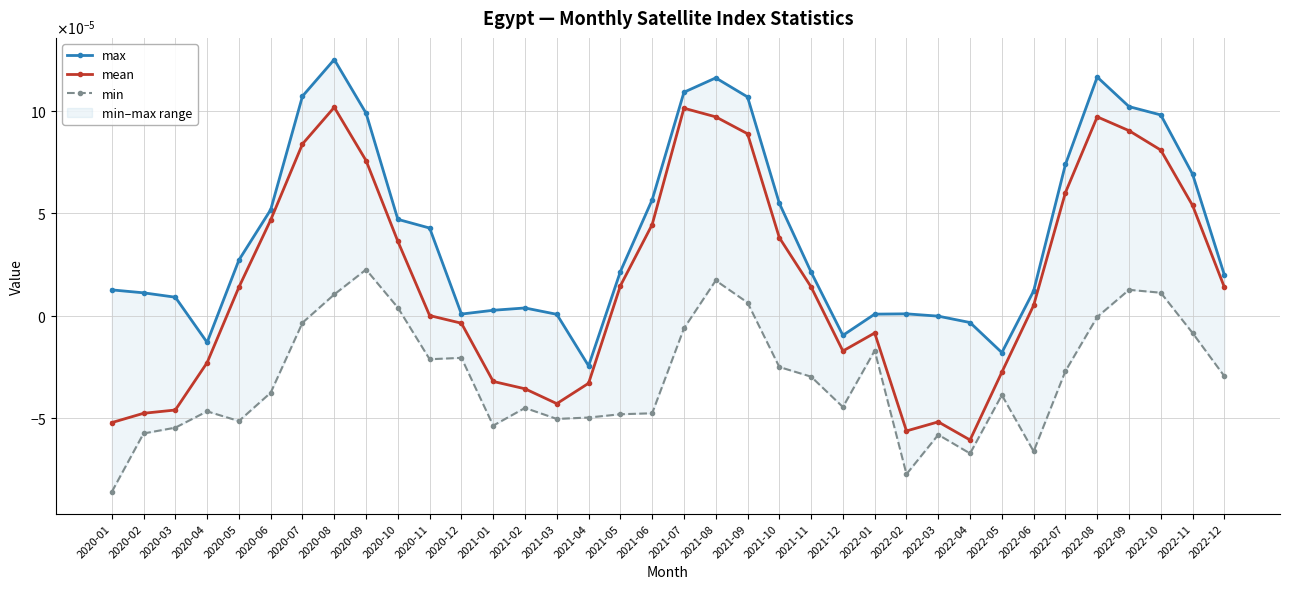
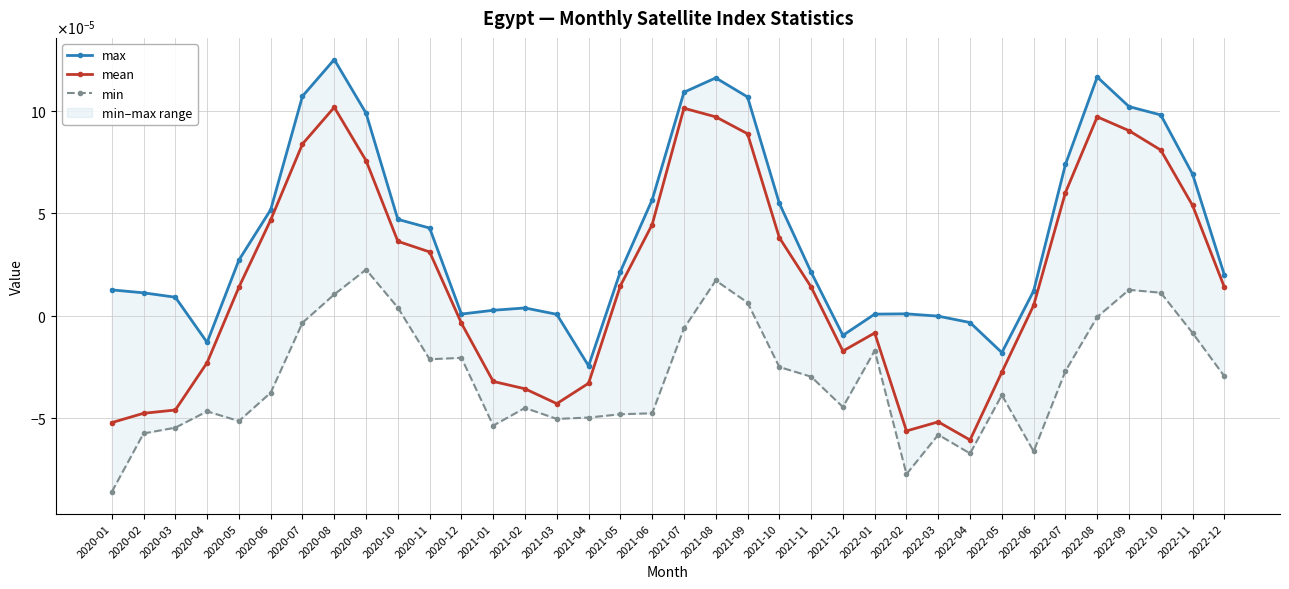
  {
    "min–max range": {
      "2020-01": 0.000013,
      "2020-02": 0.00001,
      "2020-03": 0.00001,
      "2020-04": -0.000013,
      "2020-05": 0.000027,
      "2020-06": 0.000052,
      "2020-07": 0.000107,
      "2020-08": 0.000125,
      "2020-09": 0.00010,
      "2020-10": 0.000047,
      "2020-11": 0.000043,
      "2020-12": 0.00000,
      "2021-01": 0.000003,
      "2021-02": 0.000004,
      "2021-03": 0.00000,
      "2021-04": -0.000025,
      "2021-05": 0.000022,
      "2021-06": 0.000057,
      "2021-07": 0.00011,
      "2021-08": 0.000116,
      "2021-09": 0.000107,
      "2021-10": 0.000055,
      "2021-11": 0.000021,
      "2021-12": -0.00001,
      "2022-01": 0.00000,
      "2022-02": 0.00000,
      "2022-03": 0.00000,
      "2022-04": -0.000003,
      "2022-05": -0.000018,
      "2022-06": 0.000012,
      "2022-07": 0.000074,
      "2022-08": 0.000117,
      "2022-09": 0.000102,
      "2022-10": 0.000098,
      "2022-11": 0.00007,
      "2022-12": 0.00002
    },
    "mean": {
      "2020-01": -0.000052,
      "2020-02": -0.000048,
      "2020-03": -0.000046,
      "2020-04": -0.000023,
      "2020-05": 0.000014,
      "2020-06": 0.000047,
      "2020-07": 0.000084,
      "2020-08": 0.000102,
      "2020-09": 0.000076,
      "2020-10": 0.000036,
-     "2020-11": 0.00000,
+     "2020-11": 0.00003,
      "2020-12": -0.000004,
      "2021-01": -0.000032,
      "2021-02": -0.000036,
      "2021-03": -0.000043,
      "2021-04": -0.000033,
      "2021-05": 0.000015,
      "2021-06": 0.000045,
      "2021-07": 0.000102,
      "2021-08": 0.000097,
      "2021-09": 0.00009,
      "2021-10": 0.000038,
      "2021-11": 0.000014,
      "2021-12": -0.000017,
      "2022-01": -0.000009,
      "2022-02": -0.000057,
      "2022-03": -0.000052,
      "2022-04": -0.00006,
      "2022-05": -0.000028,
      "2022-06": 0.000005,
      "2022-07": 0.00006,
      "2022-08": 0.000097,
      "2022-09": 0.00009,
      "2022-10": 0.00008,
      "2022-11": 0.000054,
      "2022-12": 0.000014
    },
    "min": {
      "2020-01": -0.000086,
      "2020-02": -0.000058,
      "2020-03": -0.000055,
      "2020-04": -0.000047,
      "2020-05": -0.000052,
      "2020-06": -0.000038,
      "2020-07": -0.000004,
      "2020-08": 0.00001,
      "2020-09": 0.000023,
      "2020-10": 0.000004,
      "2020-11": -0.000021,
      "2020-12": -0.00002,
      "2021-01": -0.000054,
      "2021-02": -0.000045,
      "2021-03": -0.00005,
      "2021-04": -0.00005,
      "2021-05": -0.000048,
      "2021-06": -0.000048,
      "2021-07": -0.000006,
      "2021-08": 0.000017,
      "2021-09": 0.000006,
      "2021-10": -0.000025,
      "2021-11": -0.00003,
      "2021-12": -0.000045,
      "2022-01": -0.000017,
      "2022-02": -0.000078,
      "2022-03": -0.000058,
      "2022-04": -0.000068,
      "2022-05": -0.00004,
      "2022-06": -0.000067,
      "2022-07": -0.000027,
      "2022-08": 0.00000,
      "2022-09": 0.000013,
      "2022-10": 0.00001,
      "2022-11": -0.000009,
      "2022-12": -0.00003
    }
  }
